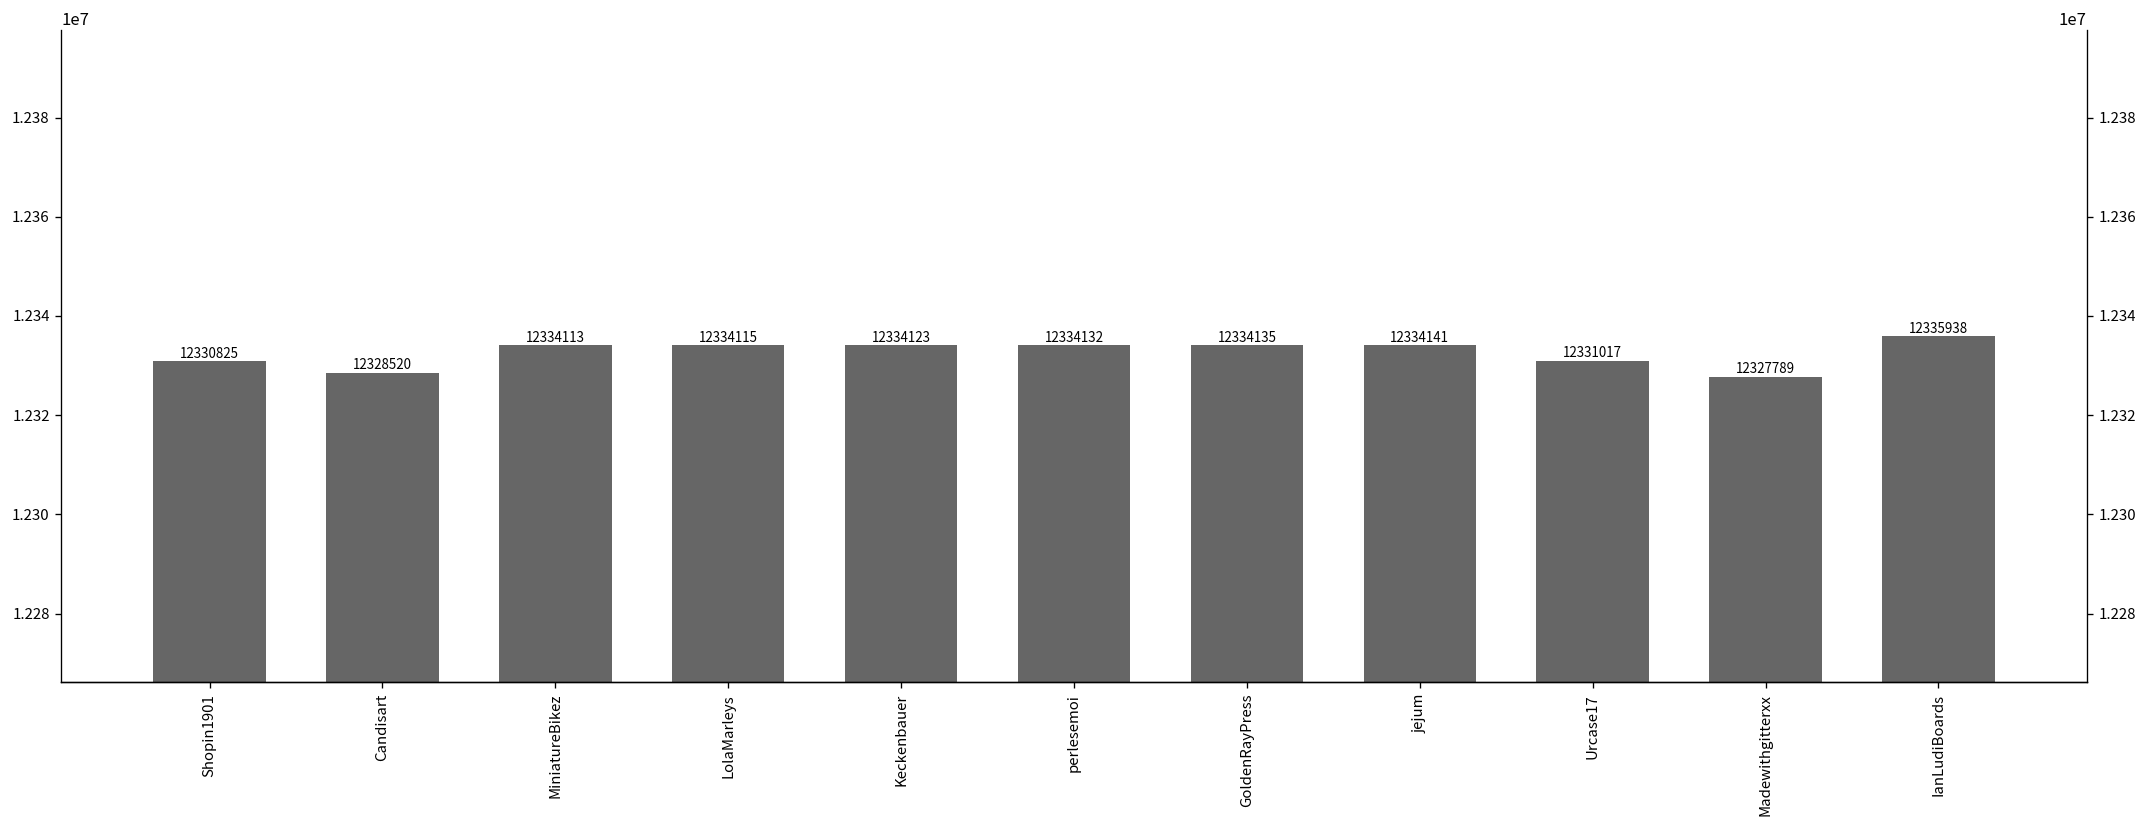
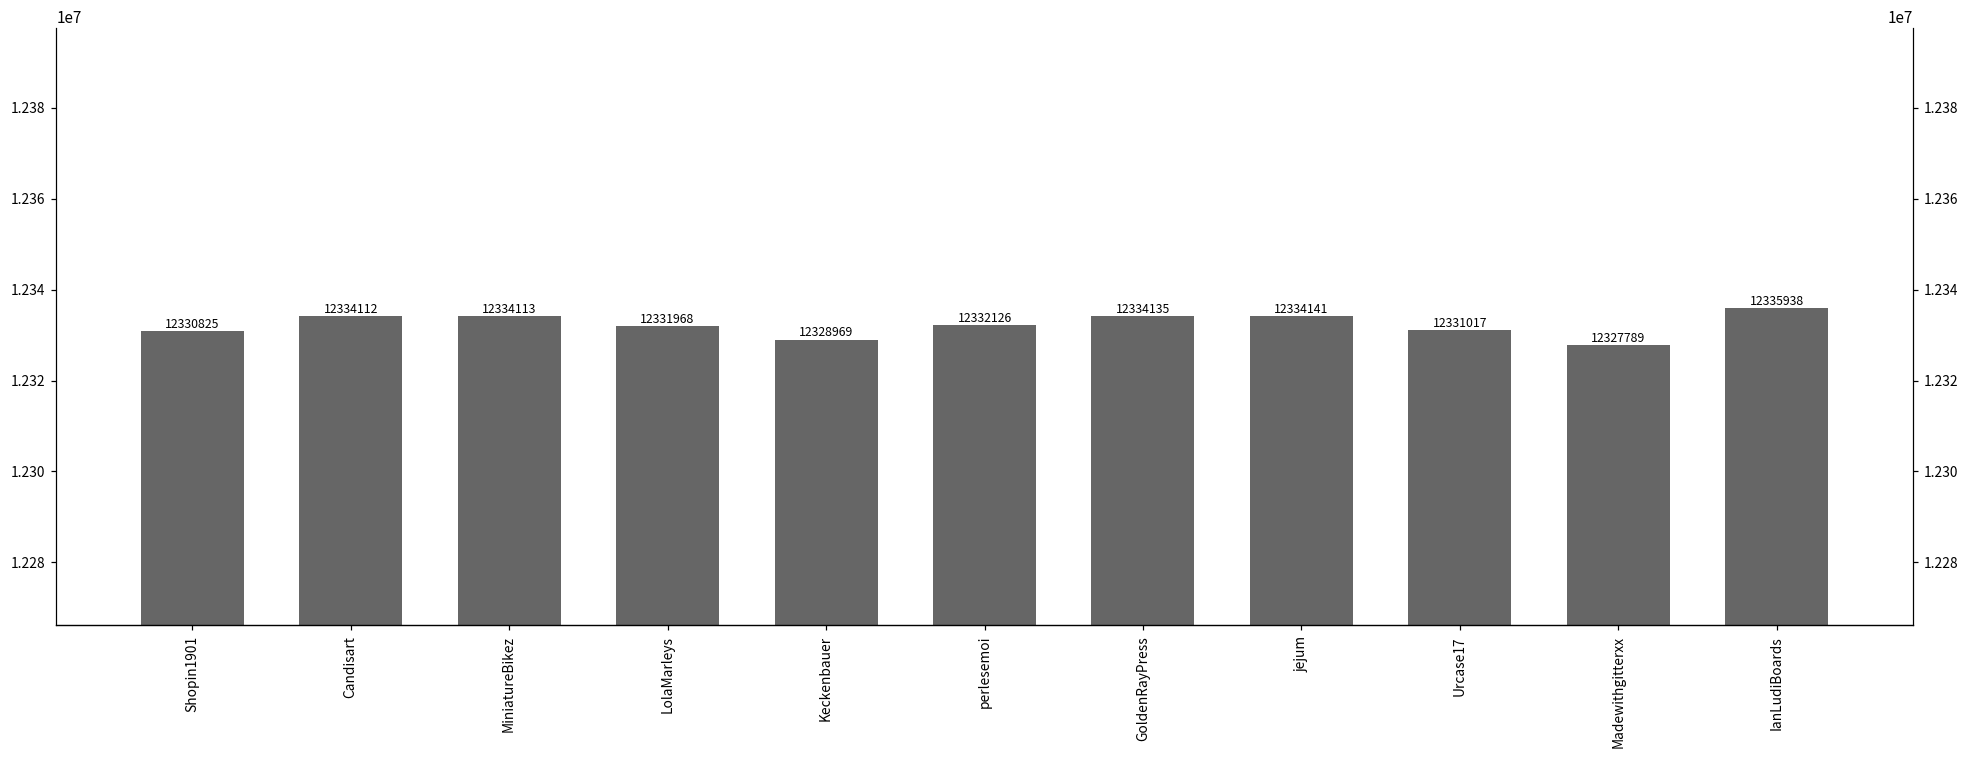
  {
    "Shopin1901": 12330825,
-   "Candisart": 12328520,
+   "Candisart": 12334112,
    "MiniatureBikez": 12334113,
-   "LolaMarleys": 12334115,
-   "Keckenbauer": 12334123,
-   "perlesemoi": 12334132,
+   "LolaMarleys": 12331968,
+   "Keckenbauer": 12328969,
+   "perlesemoi": 12332126,
    "GoldenRayPress": 12334135,
    "jejum": 12334141,
    "Urcase17": 12331017,
    "Madewithgitterxx": 12327789,
    "IanLudiBoards": 12335938
  }
